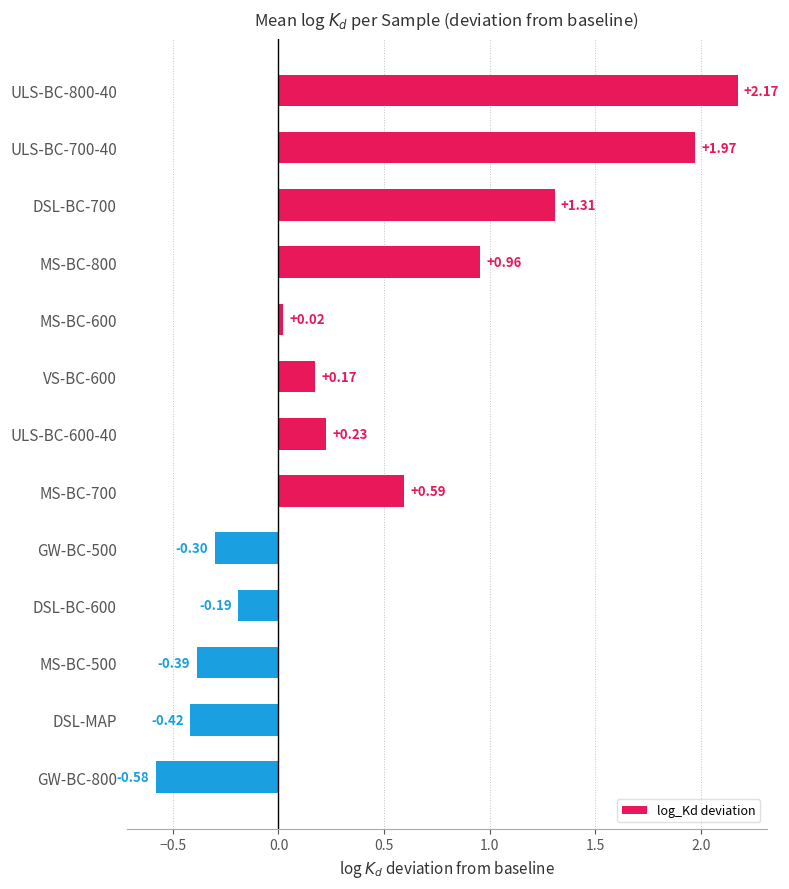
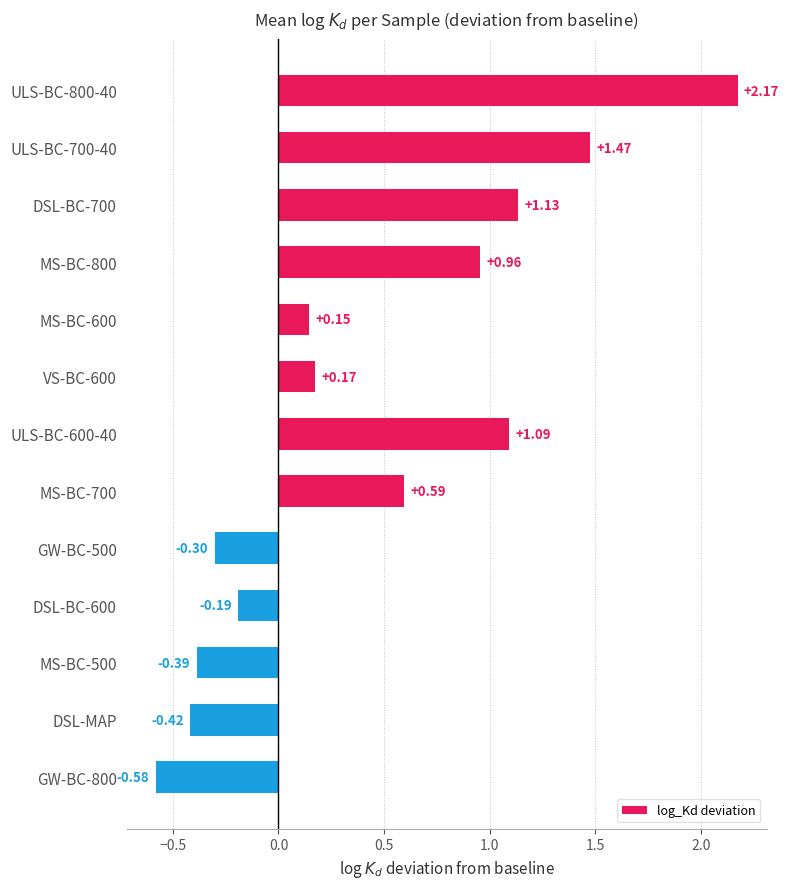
  {
    "ULS-BC-800-40": "+2.17",
-   "ULS-BC-700-40": "+1.97",
-   "DSL-BC-700": "+1.31",
+   "ULS-BC-700-40": "+1.47",
+   "DSL-BC-700": "+1.13",
    "MS-BC-800": "+0.96",
-   "MS-BC-600": "+0.02",
+   "MS-BC-600": "+0.15",
    "VS-BC-600": "+0.17",
-   "ULS-BC-600-40": "+0.23",
+   "ULS-BC-600-40": "+1.09",
    "MS-BC-700": "+0.59",
    "GW-BC-500": "-0.30",
    "DSL-BC-600": "-0.19",
    "MS-BC-500": "-0.39",
    "DSL-MAP": "-0.42",
    "GW-BC-800": "-0.58"
  }
